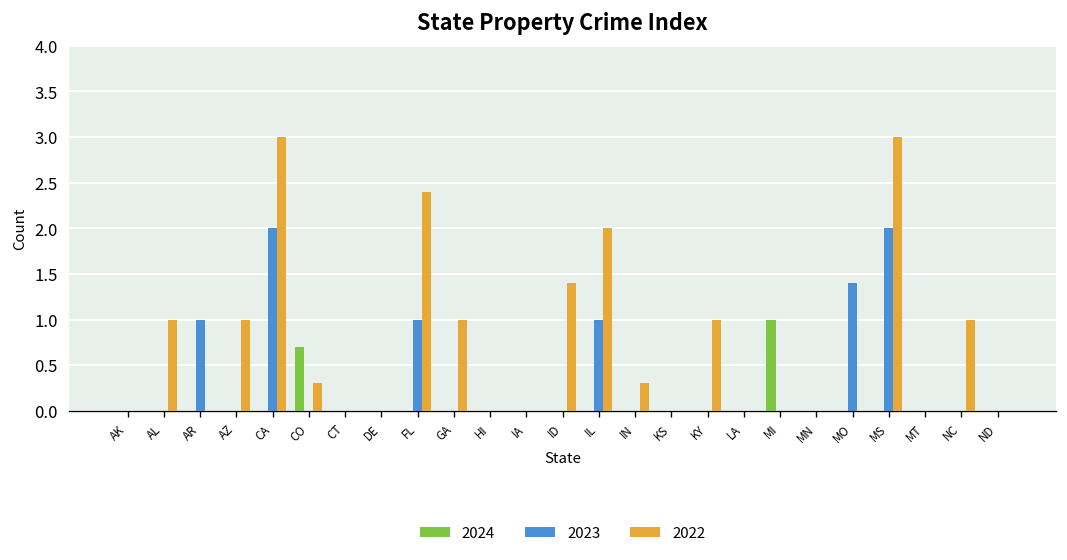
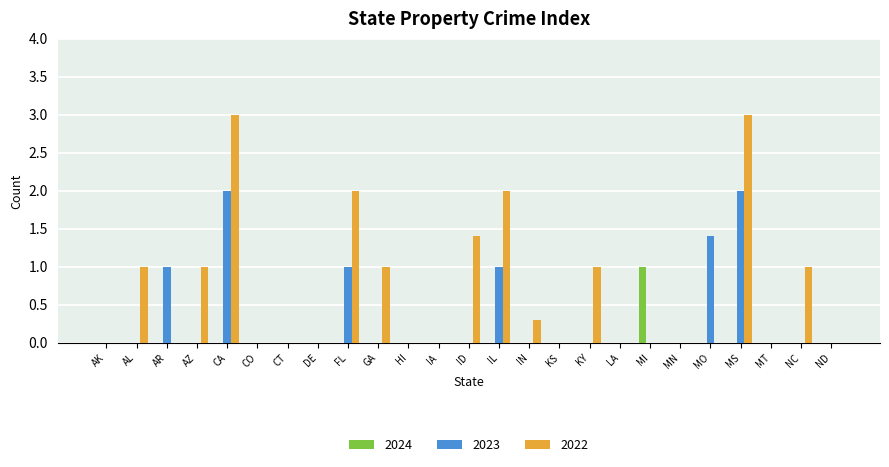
  {
    "2024": {
      "AK": 0.0,
      "AL": 0.0,
      "AR": 0.0,
      "AZ": 0.0,
      "CA": 0.0,
-     "CO": 0.7,
+     "CO": 0.0,
      "CT": 0.0,
      "DE": 0.0,
      "FL": 0.0,
      "GA": 0.0,
      "HI": 0.0,
      "IA": 0.0,
      "ID": 0.0,
      "IL": 0.0,
      "IN": 0.0,
      "KS": 0.0,
      "KY": 0.0,
      "LA": 0.0,
      "MI": 1.0,
      "MN": 0.0,
      "MO": 0.0,
      "MS": 0.0,
      "MT": 0.0,
      "NC": 0.0,
      "ND": 0.0
    },
    "2023": {
      "AK": 0.0,
      "AL": 0.0,
      "AR": 1.0,
      "AZ": 0.0,
      "CA": 2.0,
      "CO": 0.0,
      "CT": 0.0,
      "DE": 0.0,
      "FL": 1.0,
      "GA": 0.0,
      "HI": 0.0,
      "IA": 0.0,
      "ID": 0.0,
      "IL": 1.0,
      "IN": 0.0,
      "KS": 0.0,
      "KY": 0.0,
      "LA": 0.0,
      "MI": 0.0,
      "MN": 0.0,
      "MO": 1.4,
      "MS": 2.0,
      "MT": 0.0,
      "NC": 0.0,
      "ND": 0.0
    },
    "2022": {
      "AK": 0.0,
      "AL": 1.0,
      "AR": 0.0,
      "AZ": 1.0,
      "CA": 3.0,
-     "CO": 0.3,
+     "CO": 0.0,
      "CT": 0.0,
      "DE": 0.0,
-     "FL": 2.4,
+     "FL": 2.0,
      "GA": 1.0,
      "HI": 0.0,
      "IA": 0.0,
      "ID": 1.4,
      "IL": 2.0,
      "IN": 0.3,
      "KS": 0.0,
      "KY": 1.0,
      "LA": 0.0,
      "MI": 0.0,
      "MN": 0.0,
      "MO": 0.0,
      "MS": 3.0,
      "MT": 0.0,
      "NC": 1.0,
      "ND": 0.0
    }
  }
